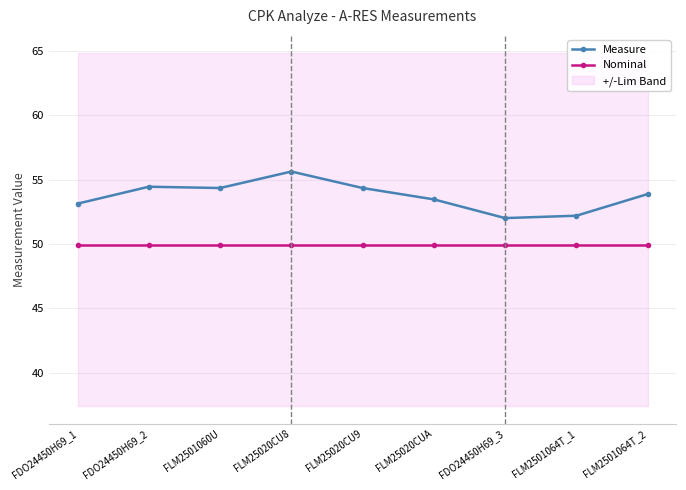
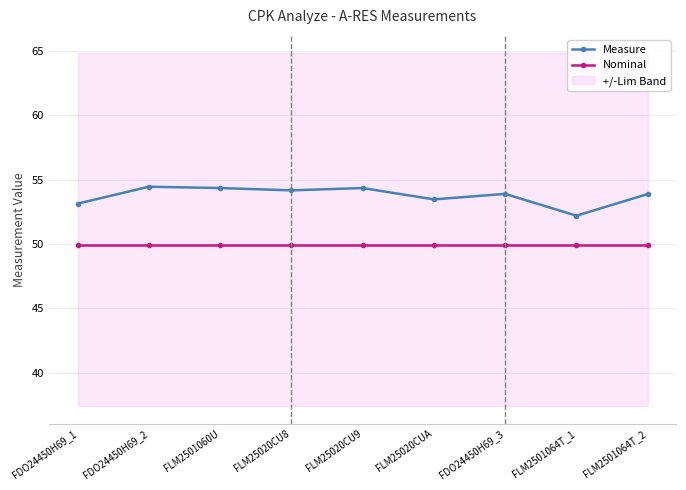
  {
    "Measure": {
      "FDO24450H69_1": 53.1,
      "FDO24450H69_2": 54.5,
      "FLM2501060U": 54.4,
-     "FLM25020CU8": 55.6,
+     "FLM25020CU8": 54.2,
      "FLM25020CU9": 54.4,
      "FLM25020CUA": 53.5,
-     "FDO24450H69_3": 52.0,
+     "FDO24450H69_3": 53.9,
      "FLM2501064T_1": 52.2,
      "FLM2501064T_2": 53.9
    },
    "+/-Lim Band": {
      "FDO24450H69_1": 64.9,
      "FDO24450H69_2": 64.9,
      "FLM2501060U": 64.9,
      "FLM25020CU8": 64.9,
      "FLM25020CU9": 64.9,
      "FLM25020CUA": 64.9,
      "FDO24450H69_3": 64.9
    },
    "Nominal": {
      "FDO24450H69_1": 49.9,
      "FDO24450H69_2": 49.9,
      "FLM2501060U": 49.9,
      "FLM25020CU8": 49.9,
      "FLM25020CU9": 49.9,
      "FLM25020CUA": 49.9,
      "FDO24450H69_3": 49.9,
      "FLM2501064T_1": 49.9,
      "FLM2501064T_2": 49.9
    }
  }
